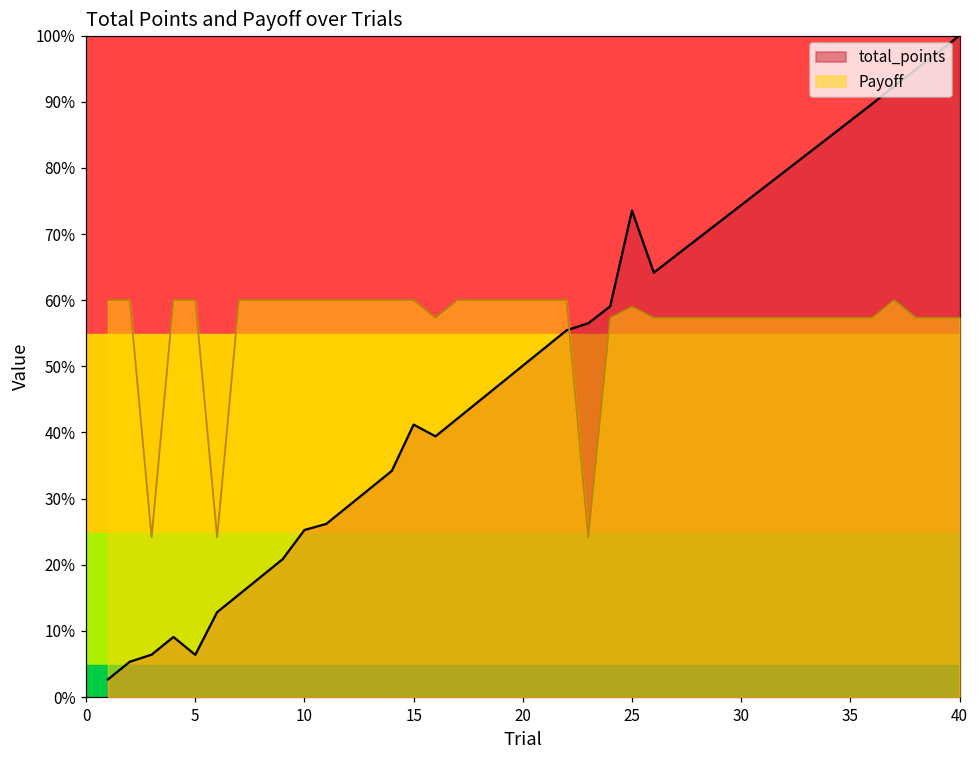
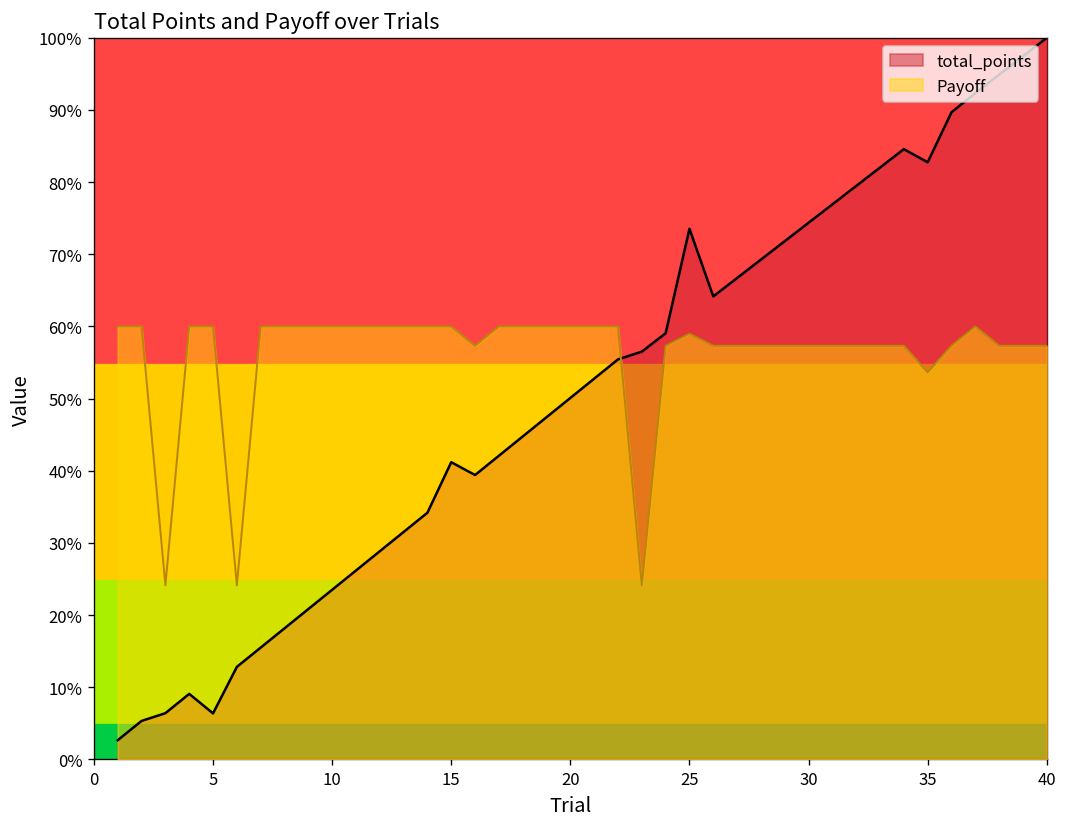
  {
    "total_points": {
      "5": "6%",
-     "10": "25%",
+     "10": "24%",
      "15": "41%",
      "20": "50%",
      "25": "74%",
      "30": "74%",
-     "35": "87%",
+     "35": "83%",
      "40": "100%"
    },
    "Payoff": {
      "5": "60%",
      "10": "60%",
      "15": "60%",
      "20": "60%",
      "25": "59%",
      "30": "57%",
-     "35": "57%",
+     "35": "54%",
      "40": "57%"
    }
  }
